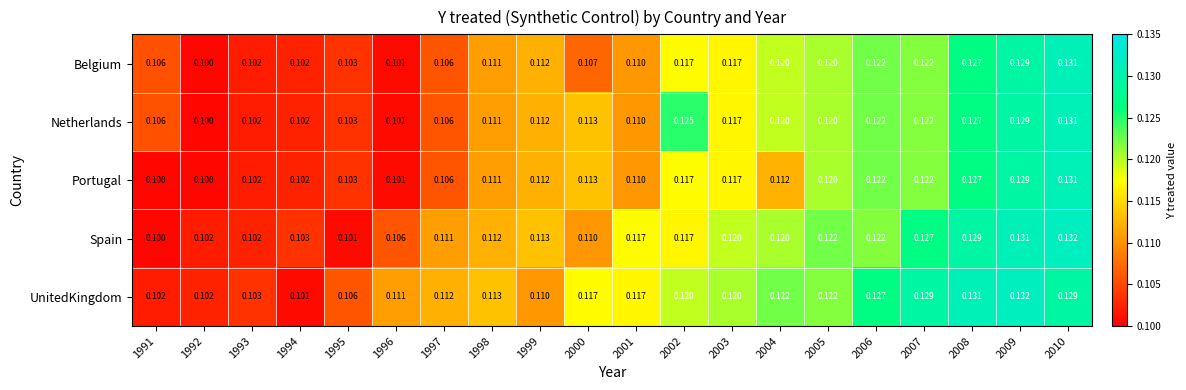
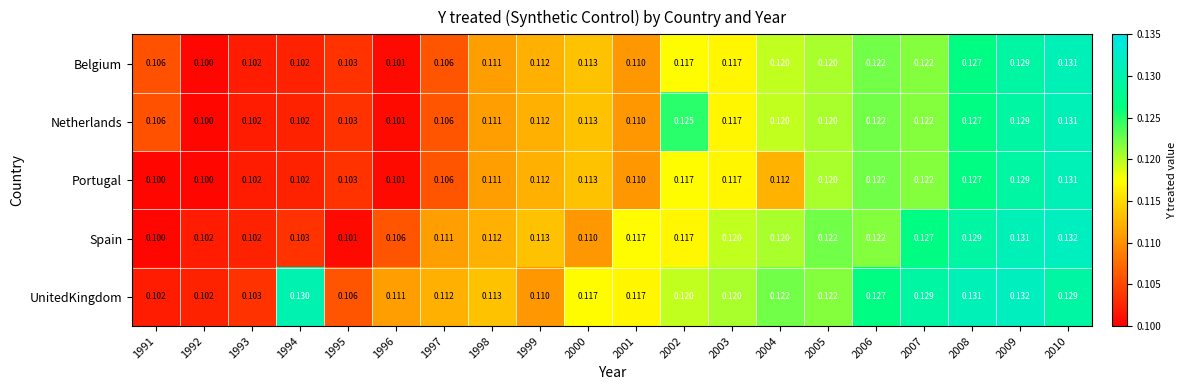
  {
    "Belgium": {
      "1991": 0.106,
      "1992": 0.100,
      "1993": 0.102,
      "1994": 0.102,
      "1995": 0.103,
      "1996": 0.101,
      "1997": 0.106,
      "1998": 0.111,
      "1999": 0.112,
-     "2000": 0.107,
+     "2000": 0.113,
      "2001": 0.110,
      "2002": 0.117,
      "2003": 0.117,
      "2004": 0.120,
      "2005": 0.120,
      "2006": 0.122,
      "2007": 0.122,
      "2008": 0.127,
      "2009": 0.129,
      "2010": 0.131
    },
    "Netherlands": {
      "1991": 0.106,
      "1992": 0.100,
      "1993": 0.102,
      "1994": 0.102,
      "1995": 0.103,
      "1996": 0.101,
      "1997": 0.106,
      "1998": 0.111,
      "1999": 0.112,
      "2000": 0.113,
      "2001": 0.110,
      "2002": 0.125,
      "2003": 0.117,
      "2004": 0.120,
      "2005": 0.120,
      "2006": 0.122,
      "2007": 0.122,
      "2008": 0.127,
      "2009": 0.129,
      "2010": 0.131
    },
    "Portugal": {
      "1991": 0.100,
      "1992": 0.100,
      "1993": 0.102,
      "1994": 0.102,
      "1995": 0.103,
      "1996": 0.101,
      "1997": 0.106,
      "1998": 0.111,
      "1999": 0.112,
      "2000": 0.113,
      "2001": 0.110,
      "2002": 0.117,
      "2003": 0.117,
      "2004": 0.112,
      "2005": 0.120,
      "2006": 0.122,
      "2007": 0.122,
      "2008": 0.127,
      "2009": 0.129,
      "2010": 0.131
    },
    "Spain": {
      "1991": 0.100,
      "1992": 0.102,
      "1993": 0.102,
      "1994": 0.103,
      "1995": 0.101,
      "1996": 0.106,
      "1997": 0.111,
      "1998": 0.112,
      "1999": 0.113,
      "2000": 0.110,
      "2001": 0.117,
      "2002": 0.117,
      "2003": 0.120,
      "2004": 0.120,
      "2005": 0.122,
      "2006": 0.122,
      "2007": 0.127,
      "2008": 0.129,
      "2009": 0.131,
      "2010": 0.132
    },
    "UnitedKingdom": {
      "1991": 0.102,
      "1992": 0.102,
      "1993": 0.103,
-     "1994": 0.101,
+     "1994": 0.130,
      "1995": 0.106,
      "1996": 0.111,
      "1997": 0.112,
      "1998": 0.113,
      "1999": 0.110,
      "2000": 0.117,
      "2001": 0.117,
      "2002": 0.120,
      "2003": 0.120,
      "2004": 0.122,
      "2005": 0.122,
      "2006": 0.127,
      "2007": 0.129,
      "2008": 0.131,
      "2009": 0.132,
      "2010": 0.129
    }
  }
